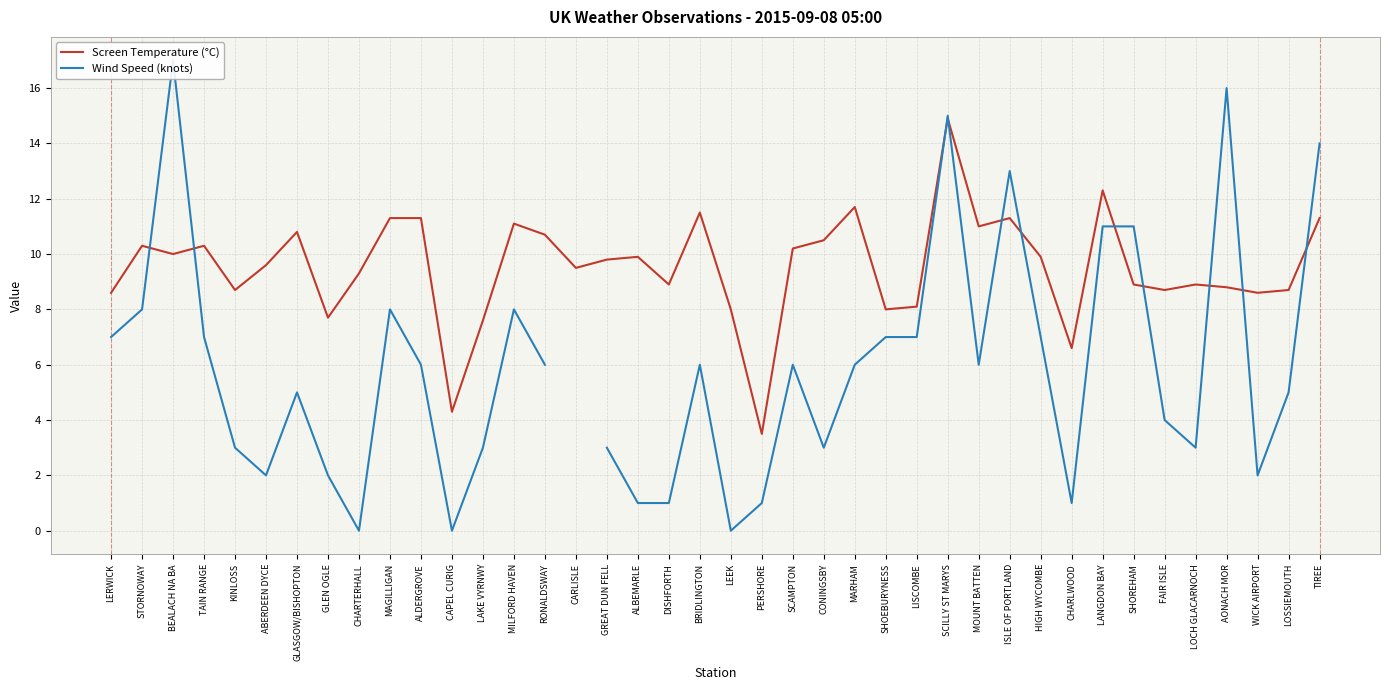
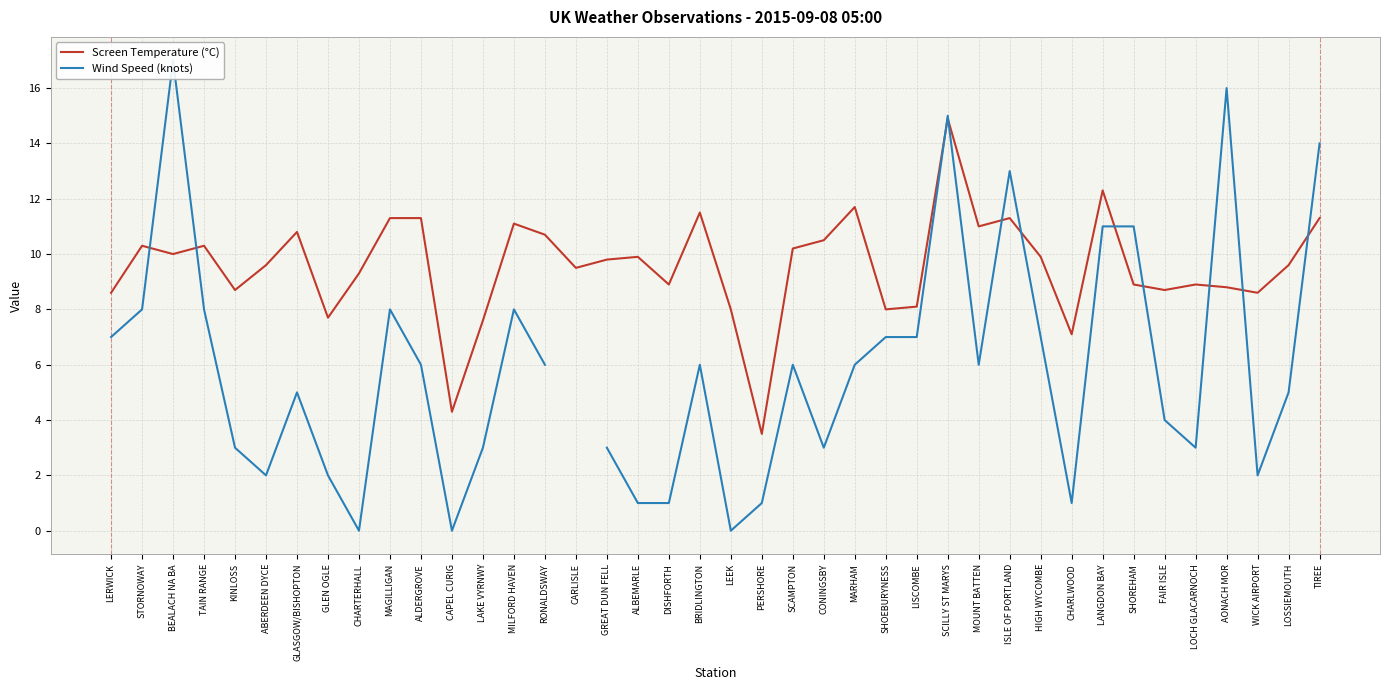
  {
    "Screen Temperature (°C)": {
      "LERWICK": 8.6,
      "STORNOWAY": 10.3,
      "BEALACH NA BA": 10.0,
      "TAIN RANGE": 10.3,
      "KINLOSS": 8.7,
      "ABERDEEN DYCE": 9.6,
      "GLASGOW/BISHOPTON": 10.8,
      "GLEN OGLE": 7.7,
      "CHARTERHALL": 9.3,
      "MAGILLIGAN": 11.3,
      "ALDERGROVE": 11.3,
      "CAPEL CURIG": 4.3,
      "LAKE VYRNWY": 7.6,
      "MILFORD HAVEN": 11.1,
      "RONALDSWAY": 10.7,
      "CARLISLE": 9.5,
      "GREAT DUN FELL": 9.8,
      "ALBEMARLE": 9.9,
      "DISHFORTH": 8.9,
      "BRIDLINGTON": 11.5,
      "LEEK": 8.0,
      "PERSHORE": 3.5,
      "SCAMPTON": 10.2,
      "CONINGSBY": 10.5,
      "MARHAM": 11.7,
      "SHOEBURYNESS": 8.0,
      "LISCOMBE": 8.1,
      "SCILLY ST MARYS": 14.9,
      "MOUNT BATTEN": 11.0,
      "ISLE OF PORTLAND": 11.3,
      "HIGH WYCOMBE": 9.9,
-     "CHARLWOOD": 6.6,
+     "CHARLWOOD": 7.1,
      "LANGDON BAY": 12.3,
      "SHOREHAM": 8.9,
      "FAIR ISLE": 8.7,
      "LOCH GLACARNOCH": 8.9,
      "AONACH MOR": 8.8,
      "WICK AIRPORT": 8.6,
-     "LOSSIEMOUTH": 8.7,
+     "LOSSIEMOUTH": 9.6,
      "TIREE": 11.3
    },
    "Wind Speed (knots)": {
      "LERWICK": 7,
      "STORNOWAY": 8,
-     "TAIN RANGE": 7,
+     "TAIN RANGE": 8,
      "KINLOSS": 3,
      "ABERDEEN DYCE": 2,
      "GLASGOW/BISHOPTON": 5,
      "GLEN OGLE": 2,
      "CHARTERHALL": 0,
      "MAGILLIGAN": 8,
      "ALDERGROVE": 6,
      "CAPEL CURIG": 0,
      "LAKE VYRNWY": 3,
      "MILFORD HAVEN": 8,
      "RONALDSWAY": 6,
      "GREAT DUN FELL": 3,
      "ALBEMARLE": 1,
      "DISHFORTH": 1,
      "BRIDLINGTON": 6,
      "LEEK": 0,
      "PERSHORE": 1,
      "SCAMPTON": 6,
      "CONINGSBY": 3,
      "MARHAM": 6,
      "SHOEBURYNESS": 7,
      "LISCOMBE": 7,
      "SCILLY ST MARYS": 15,
      "MOUNT BATTEN": 6,
      "ISLE OF PORTLAND": 13,
      "HIGH WYCOMBE": 7,
      "CHARLWOOD": 1,
      "LANGDON BAY": 11,
      "SHOREHAM": 11,
      "FAIR ISLE": 4,
      "LOCH GLACARNOCH": 3,
      "AONACH MOR": 16,
      "WICK AIRPORT": 2,
      "LOSSIEMOUTH": 5,
      "TIREE": 14
    }
  }
